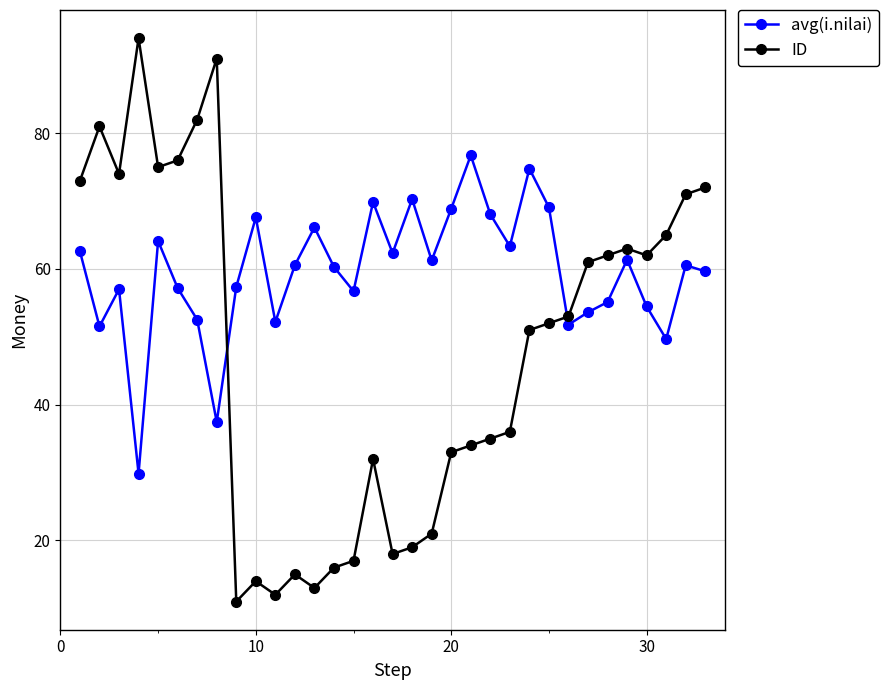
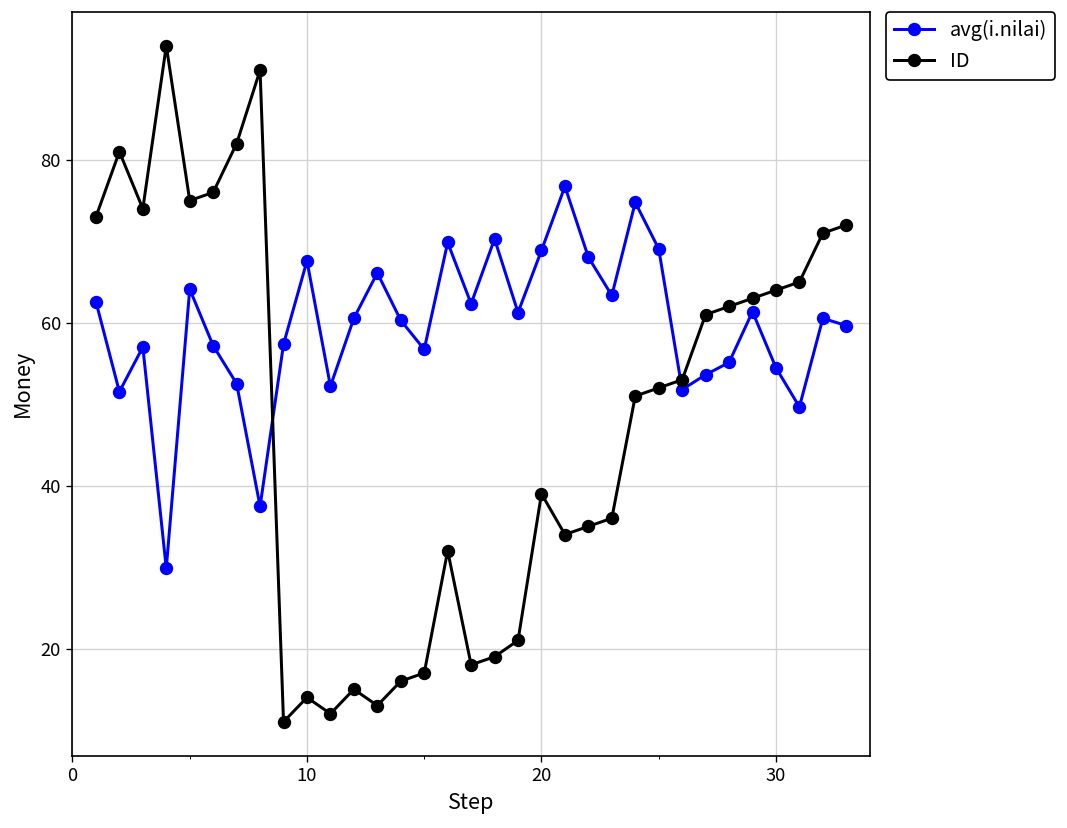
  {
    "avg(i.nilai)": {
      "10": 68,
      "20": 69,
      "30": 54
    },
    "ID": {
      "10": 14,
-     "20": 33,
-     "30": 62
+     "20": 39,
+     "30": 64
    }
  }
